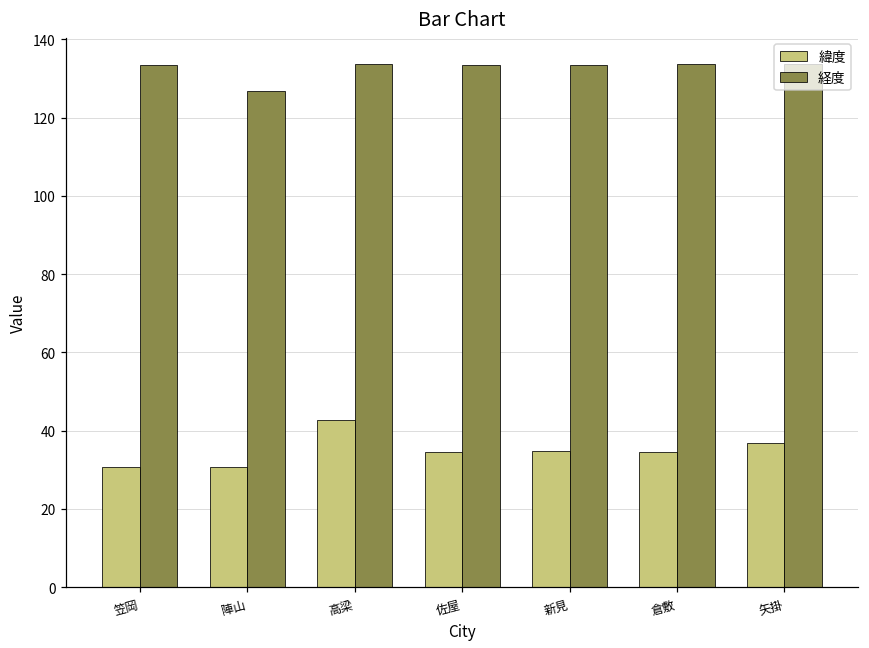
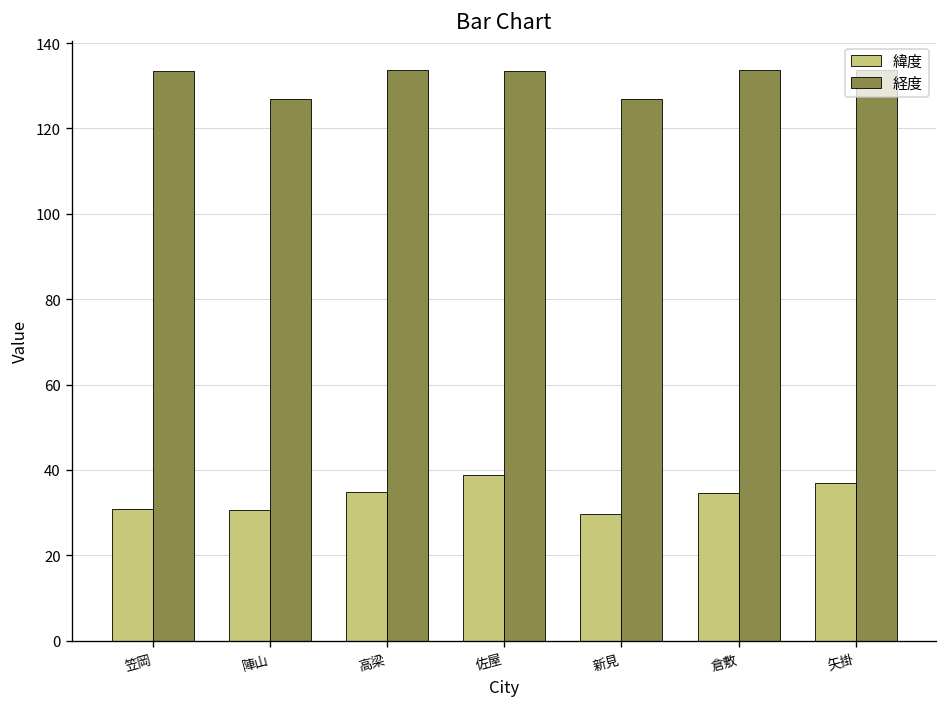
  {
    "緯度": {
      "笠岡": 31,
      "陣山": 31,
-     "高梁": 43,
-     "佐屋": 35,
-     "新見": 35,
+     "高梁": 35,
+     "佐屋": 39,
+     "新見": 30,
      "倉敷": 35,
      "矢掛": 37
    },
    "経度": {
      "笠岡": 133,
      "陣山": 127,
      "高梁": 134,
      "佐屋": 133,
-     "新見": 134,
+     "新見": 127,
      "倉敷": 134
    }
  }
